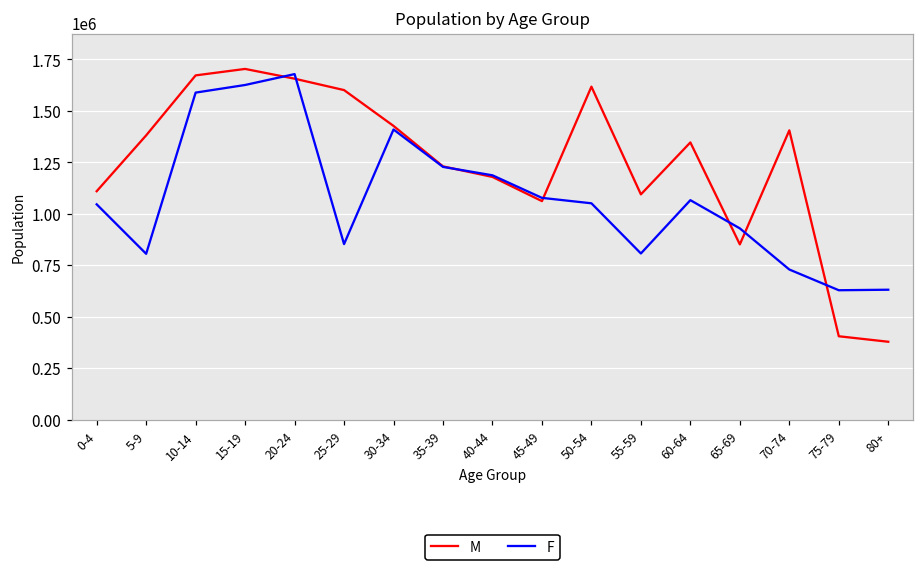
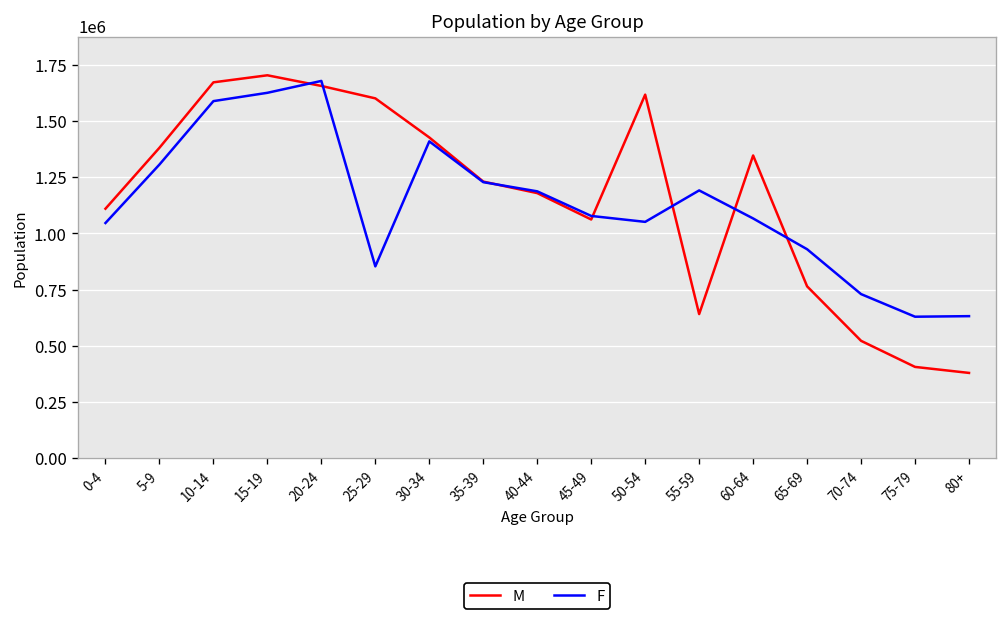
  {
    "M": {
      "0-4": 1110000,
      "5-9": 1380000,
      "10-14": 1670000,
      "15-19": 1700000,
      "20-24": 1660000,
      "25-29": 1600000,
      "30-34": 1430000,
      "45-49": 1060000,
      "50-54": 1620000,
-     "55-59": 1090000,
+     "55-59": 640000,
      "60-64": 1350000,
-     "65-69": 850000,
-     "70-74": 1410000,
+     "65-69": 760000,
+     "70-74": 520000,
      "75-79": 410000,
      "80+": 380000
    },
    "F": {
      "0-4": 1050000,
-     "5-9": 810000,
+     "5-9": 1310000,
      "10-14": 1590000,
      "15-19": 1630000,
      "20-24": 1680000,
      "25-29": 850000,
      "30-34": 1410000,
      "45-49": 1080000,
      "50-54": 1050000,
-     "55-59": 810000,
+     "55-59": 1190000,
      "60-64": 1070000,
      "65-69": 930000,
      "70-74": 730000,
      "75-79": 630000,
      "80+": 630000
    }
  }
